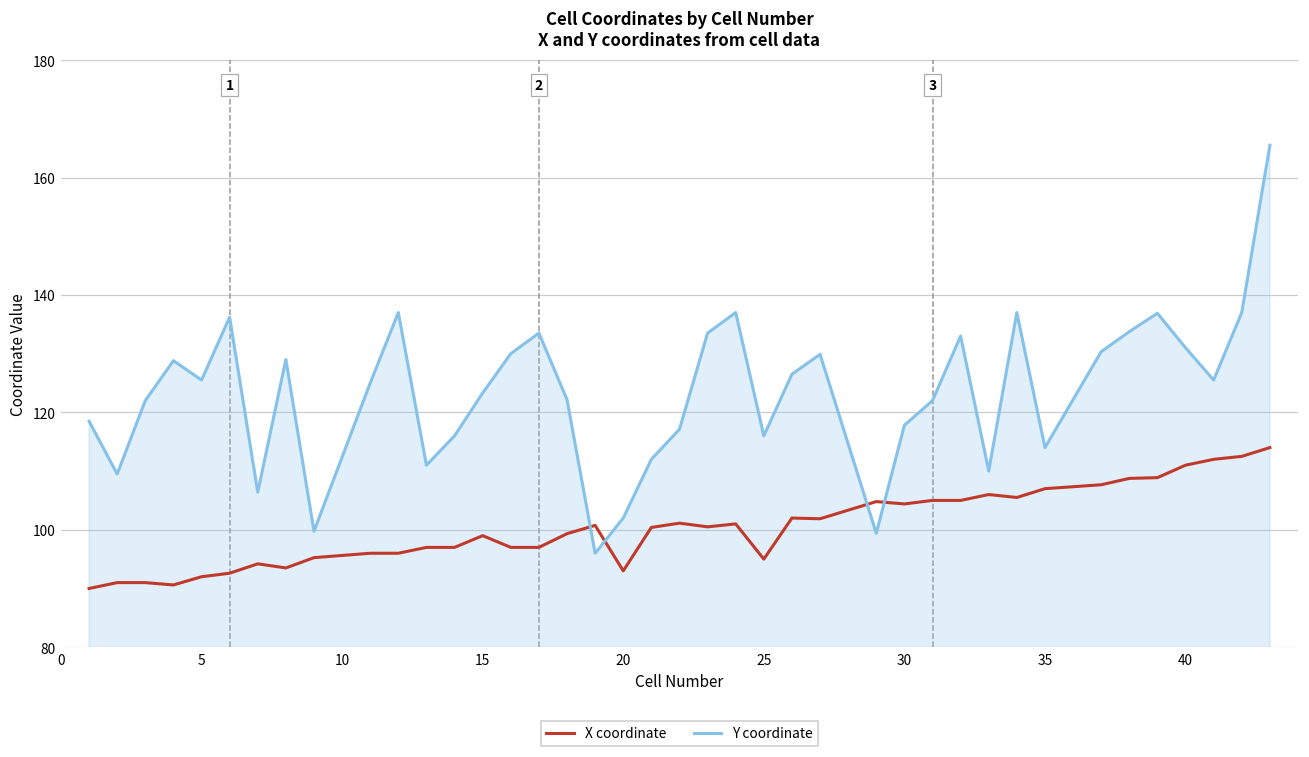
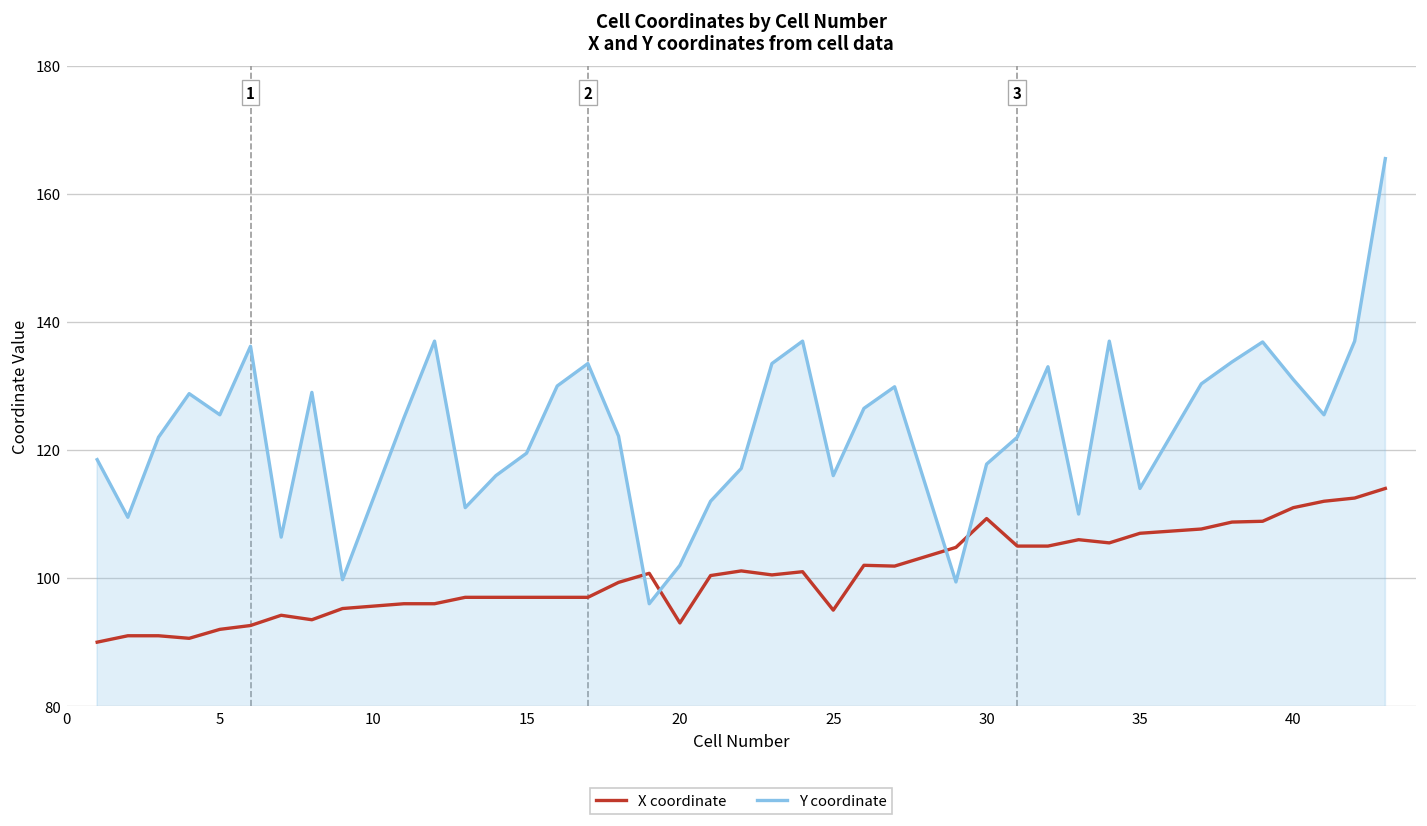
  {
    "X coordinate": {
      "5": 92,
-     "15": 99,
+     "15": 97,
      "20": 93,
      "25": 95,
-     "30": 104,
+     "30": 109,
      "35": 107,
      "40": 111
    },
    "Y coordinate": {
      "5": 126,
-     "15": 123,
+     "15": 120,
      "20": 102,
      "25": 116,
      "30": 118,
      "35": 114,
      "40": 131
    }
  }
